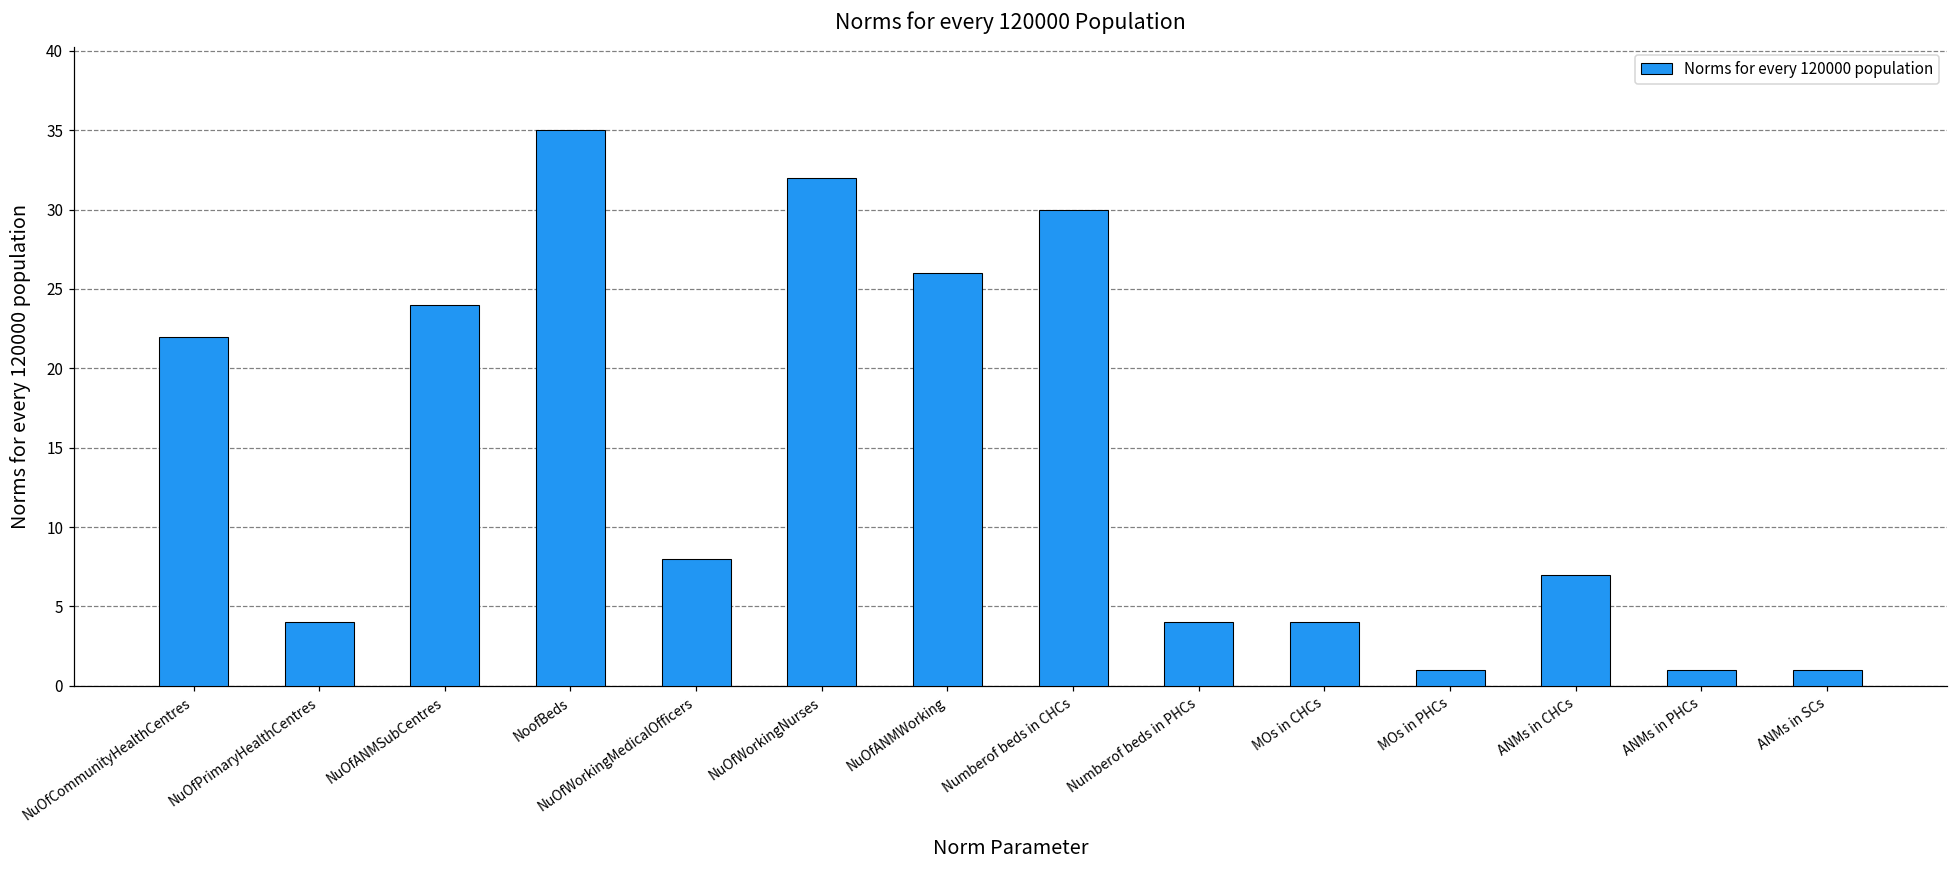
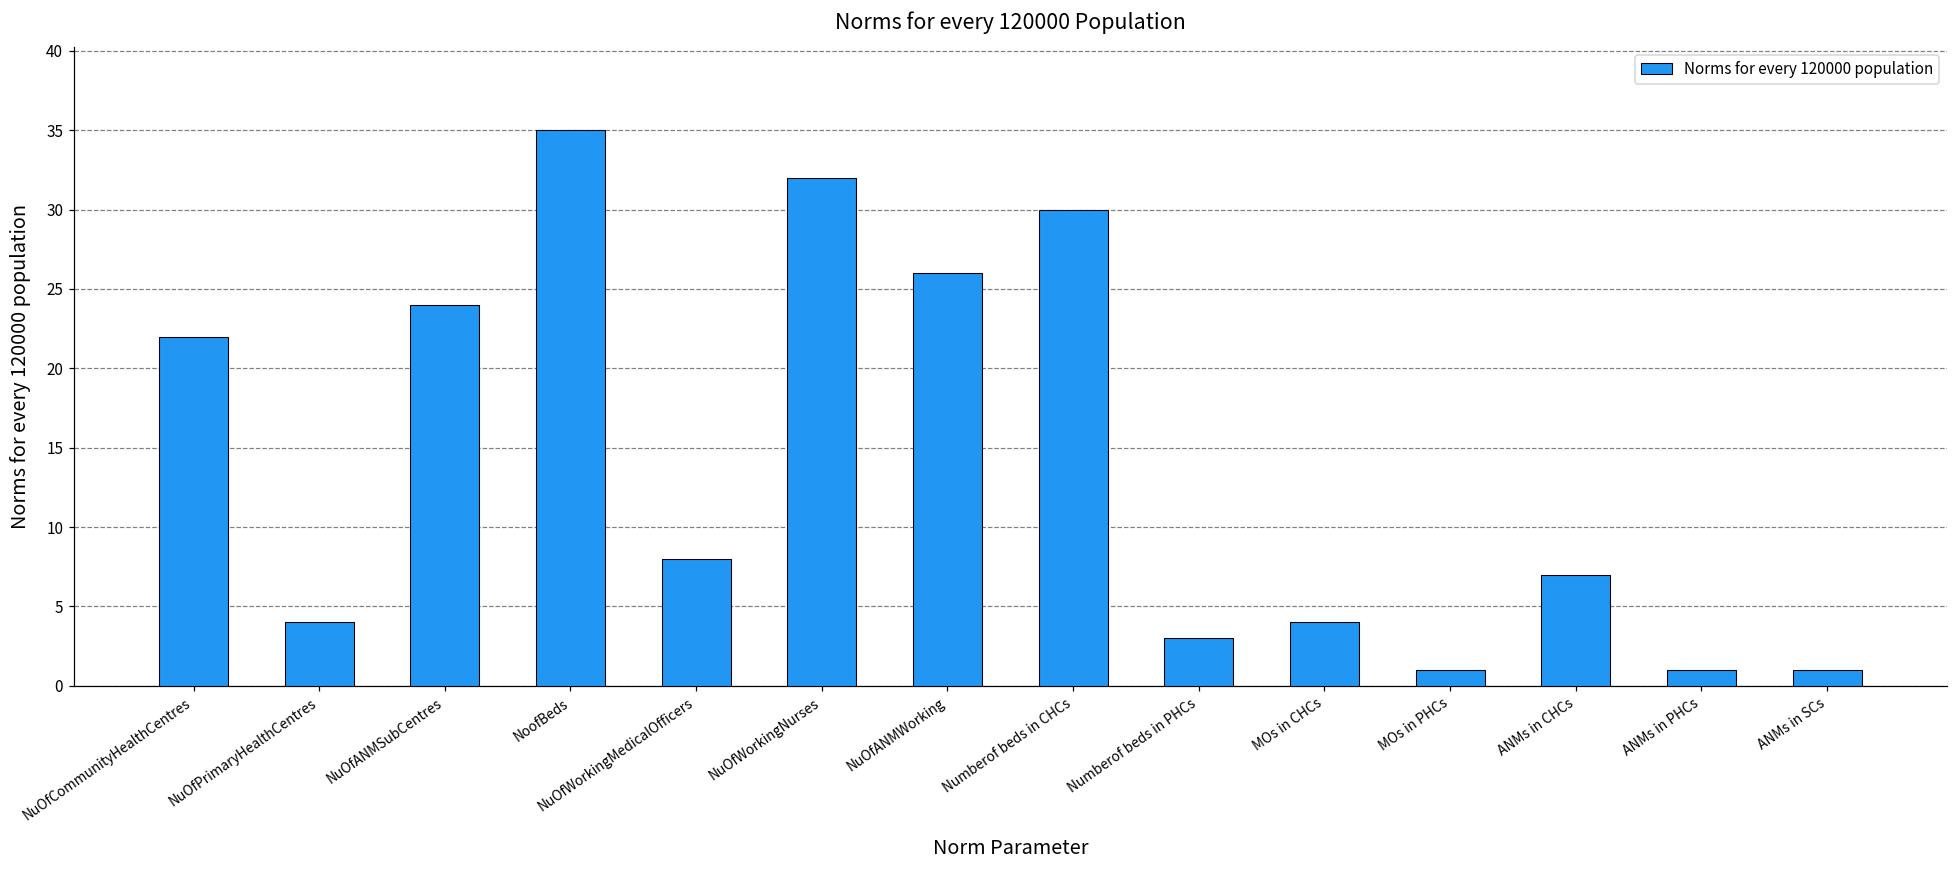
  {
    "NuOfCommunityHealthCentres": 22,
    "NuOfPrimaryHealthCentres": 4,
    "NuOfANMSubCentres": 24,
    "NoofBeds": 35,
    "NuOfWorkingMedicalOfficers": 8,
    "NuOfWorkingNurses": 32,
    "NuOfANMWorking": 26,
    "Numberof beds in CHCs": 30,
-   "Numberof beds in PHCs": 4,
+   "Numberof beds in PHCs": 3,
    "MOs in CHCs": 4,
    "MOs in PHCs": 1,
    "ANMs in CHCs": 7,
    "ANMs in PHCs": 1,
    "ANMs in SCs": 1
  }
